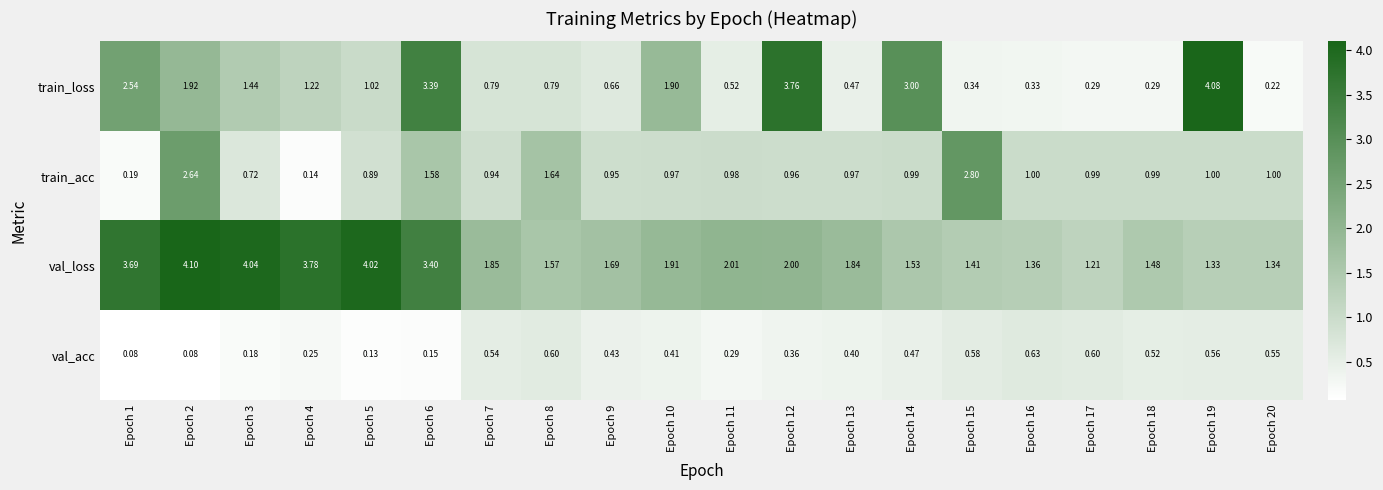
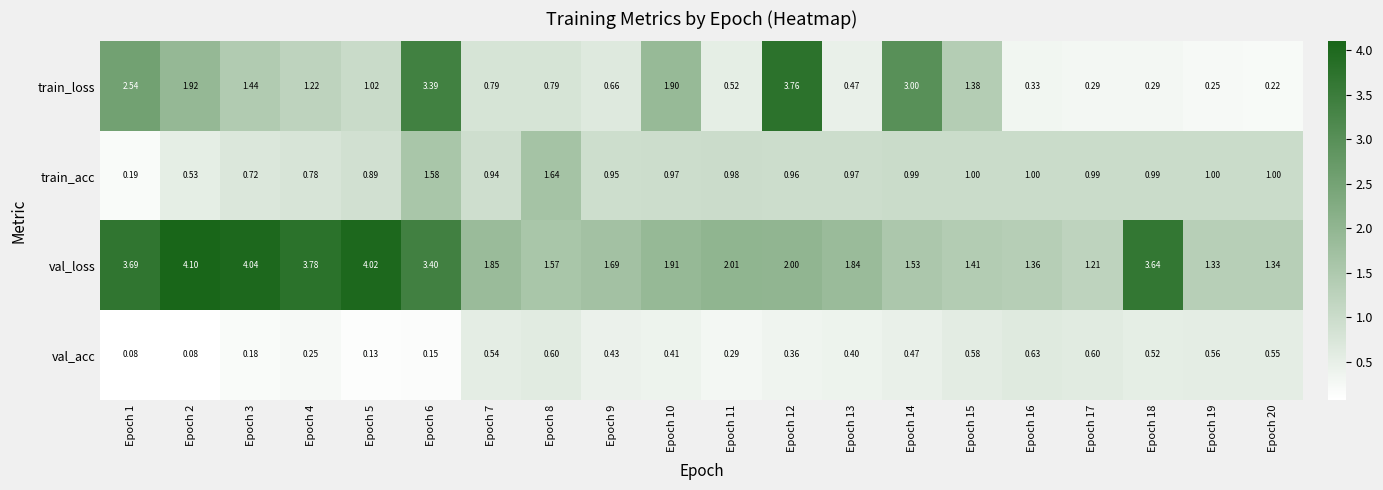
  {
    "train_loss": {
      "Epoch 1": 2.54,
      "Epoch 2": 1.92,
      "Epoch 3": 1.44,
      "Epoch 4": 1.22,
      "Epoch 5": 1.02,
      "Epoch 6": 3.39,
      "Epoch 7": 0.79,
      "Epoch 8": 0.79,
      "Epoch 9": 0.66,
      "Epoch 10": 1.90,
      "Epoch 11": 0.52,
      "Epoch 12": 3.76,
      "Epoch 13": 0.47,
      "Epoch 14": 3.00,
-     "Epoch 15": 0.34,
+     "Epoch 15": 1.38,
      "Epoch 16": 0.33,
      "Epoch 17": 0.29,
      "Epoch 18": 0.29,
-     "Epoch 19": 4.08,
+     "Epoch 19": 0.25,
      "Epoch 20": 0.22
    },
    "train_acc": {
      "Epoch 1": 0.19,
-     "Epoch 2": 2.64,
+     "Epoch 2": 0.53,
      "Epoch 3": 0.72,
-     "Epoch 4": 0.14,
+     "Epoch 4": 0.78,
      "Epoch 5": 0.89,
      "Epoch 6": 1.58,
      "Epoch 7": 0.94,
      "Epoch 8": 1.64,
      "Epoch 9": 0.95,
      "Epoch 10": 0.97,
      "Epoch 11": 0.98,
      "Epoch 12": 0.96,
      "Epoch 13": 0.97,
      "Epoch 14": 0.99,
-     "Epoch 15": 2.80,
+     "Epoch 15": 1.00,
      "Epoch 16": 1.00,
      "Epoch 17": 0.99,
      "Epoch 18": 0.99,
      "Epoch 19": 1.00,
      "Epoch 20": 1.00
    },
    "val_loss": {
      "Epoch 1": 3.69,
      "Epoch 2": 4.10,
      "Epoch 3": 4.04,
      "Epoch 4": 3.78,
      "Epoch 5": 4.02,
      "Epoch 6": 3.40,
      "Epoch 7": 1.85,
      "Epoch 8": 1.57,
      "Epoch 9": 1.69,
      "Epoch 10": 1.91,
      "Epoch 11": 2.01,
      "Epoch 12": 2.00,
      "Epoch 13": 1.84,
      "Epoch 14": 1.53,
      "Epoch 15": 1.41,
      "Epoch 16": 1.36,
      "Epoch 17": 1.21,
-     "Epoch 18": 1.48,
+     "Epoch 18": 3.64,
      "Epoch 19": 1.33,
      "Epoch 20": 1.34
    },
    "val_acc": {
      "Epoch 1": 0.08,
      "Epoch 2": 0.08,
      "Epoch 3": 0.18,
      "Epoch 4": 0.25,
      "Epoch 5": 0.13,
      "Epoch 6": 0.15,
      "Epoch 7": 0.54,
      "Epoch 8": 0.60,
      "Epoch 9": 0.43,
      "Epoch 10": 0.41,
      "Epoch 11": 0.29,
      "Epoch 12": 0.36,
      "Epoch 13": 0.40,
      "Epoch 14": 0.47,
      "Epoch 15": 0.58,
      "Epoch 16": 0.63,
      "Epoch 17": 0.60,
      "Epoch 18": 0.52,
      "Epoch 19": 0.56,
      "Epoch 20": 0.55
    }
  }
